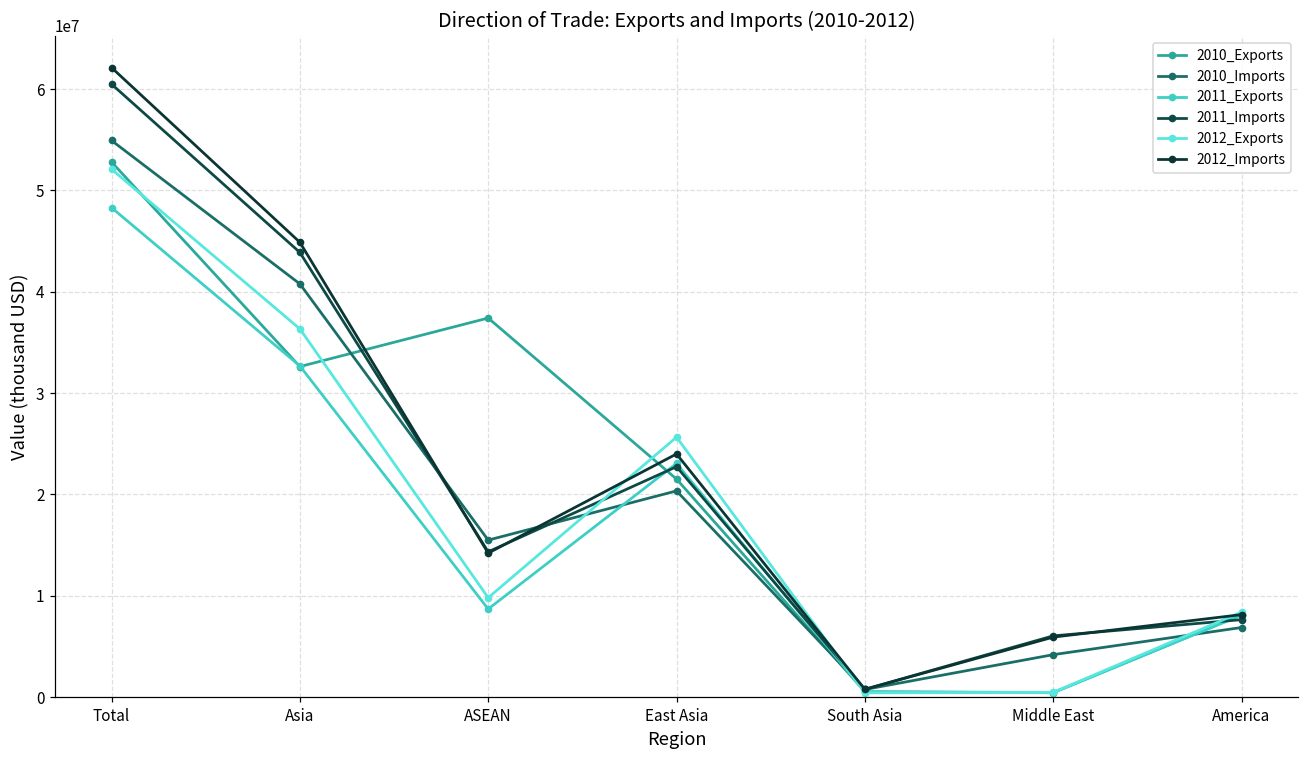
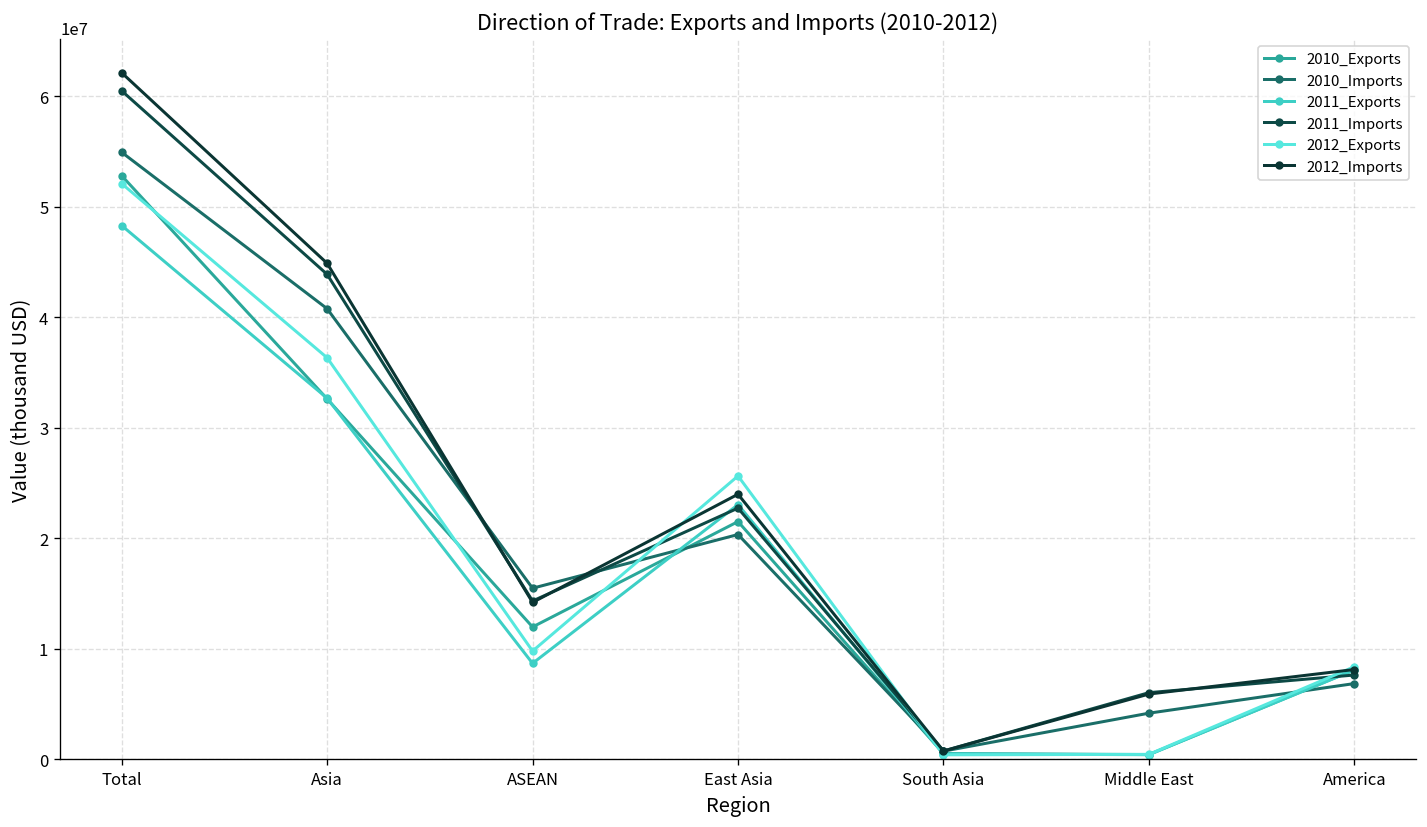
  {
    "2010_Exports": {
      "Total": 53000000,
-     "ASEAN": 37000000,
+     "ASEAN": 12000000,
      "East Asia": 22000000
    }
  }
